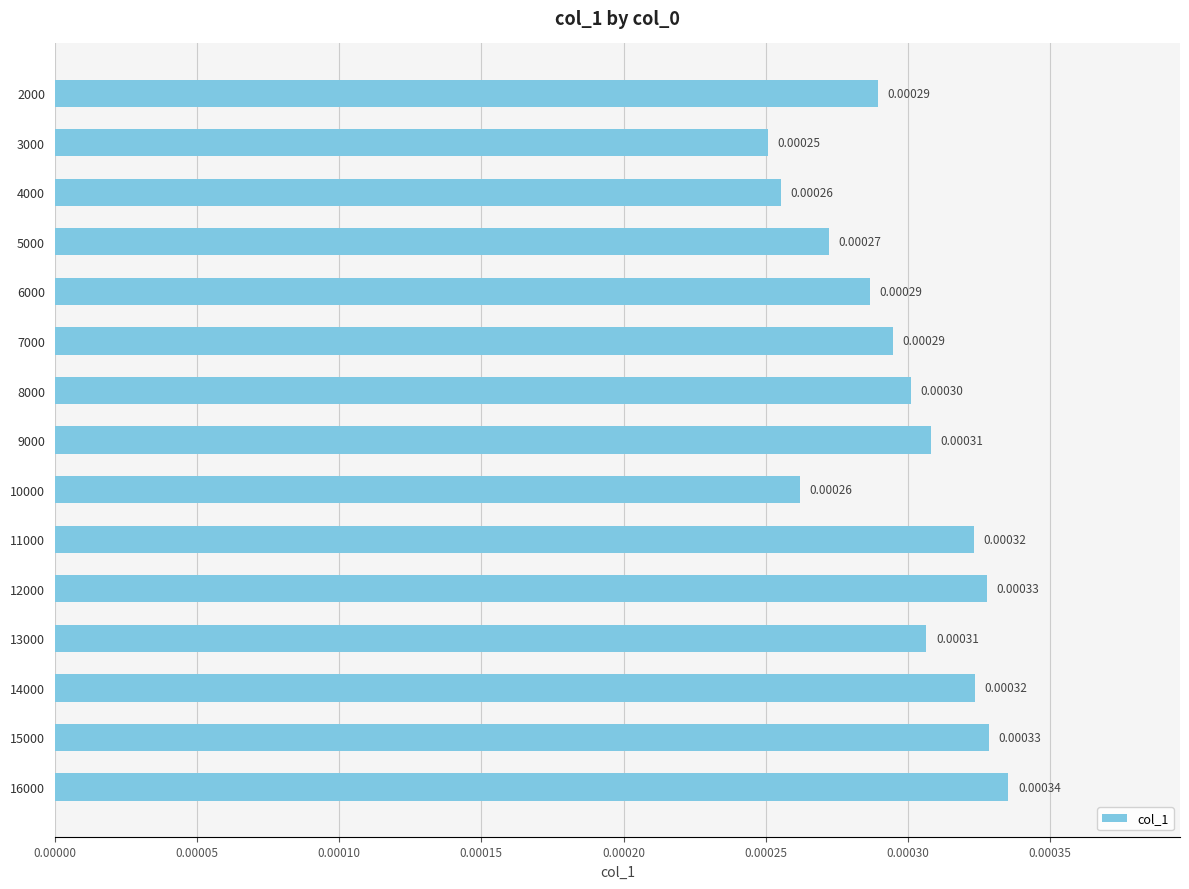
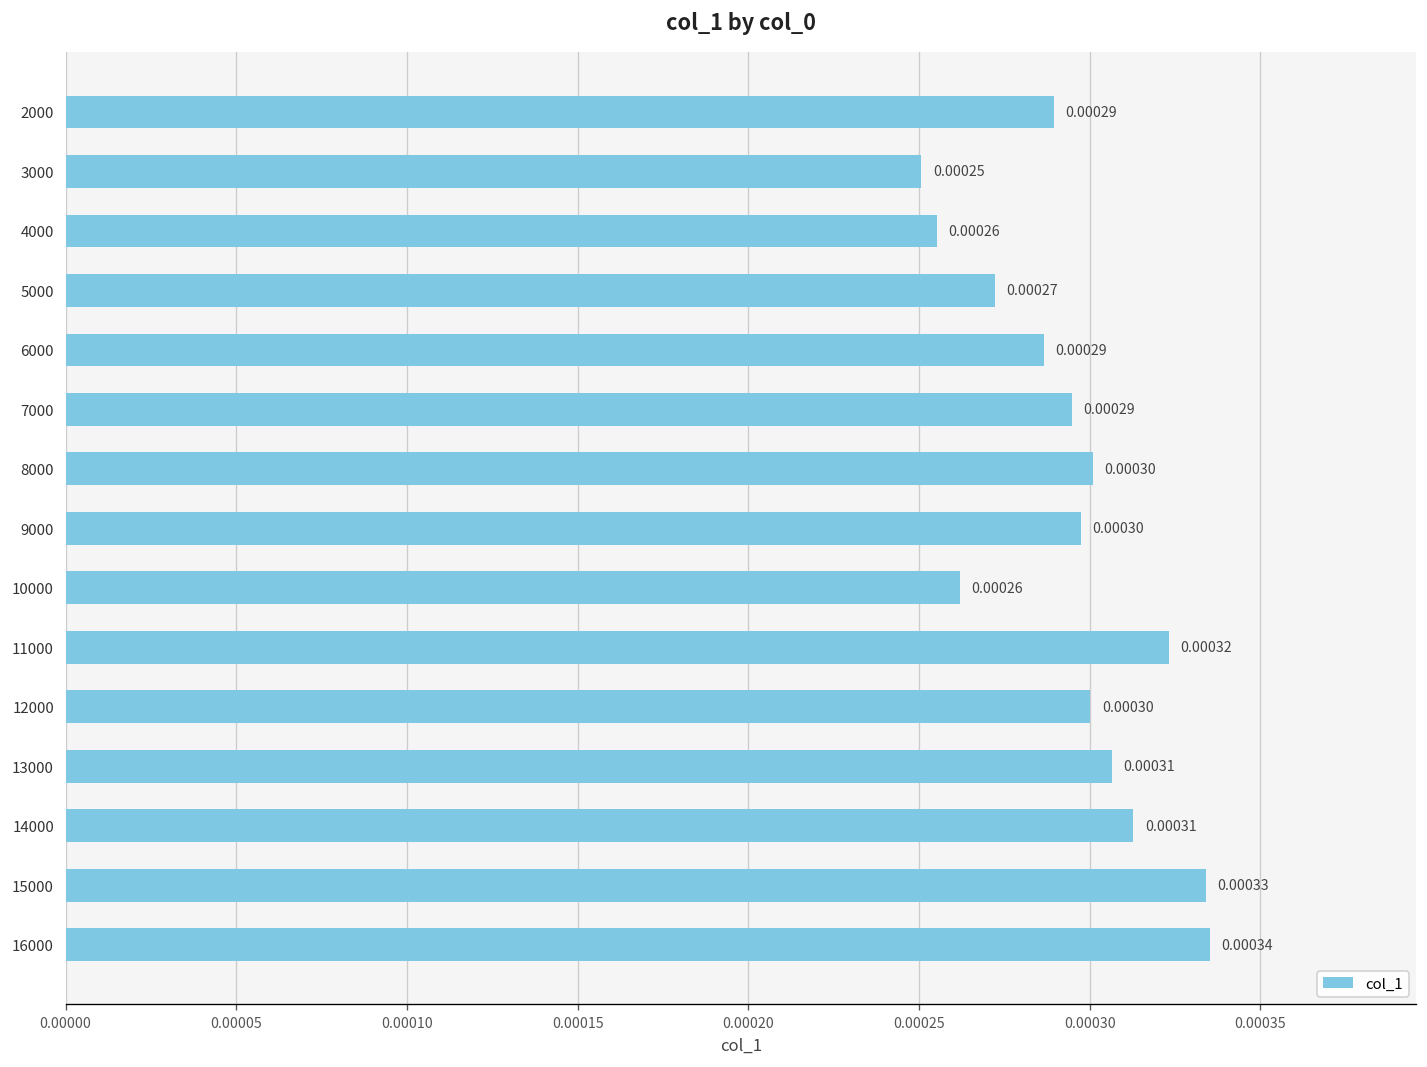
  {
    "2000": 0.00029,
    "3000": 0.00025,
    "4000": 0.00026,
    "5000": 0.00027,
    "6000": 0.00029,
    "7000": 0.00029,
    "8000": 0.00030,
-   "9000": 0.00031,
+   "9000": 0.00030,
    "10000": 0.00026,
    "11000": 0.00032,
-   "12000": 0.00033,
+   "12000": 0.00030,
    "13000": 0.00031,
-   "14000": 0.00032,
-   "15000": 0.000328,
+   "14000": 0.00031,
+   "15000": 0.000334,
    "16000": 0.00034
  }
